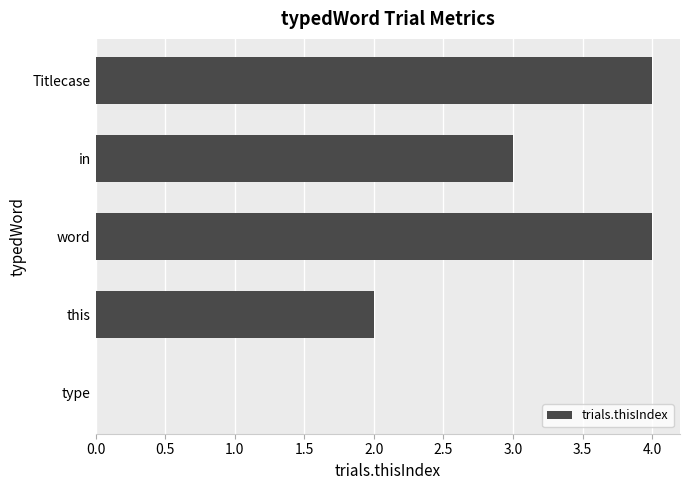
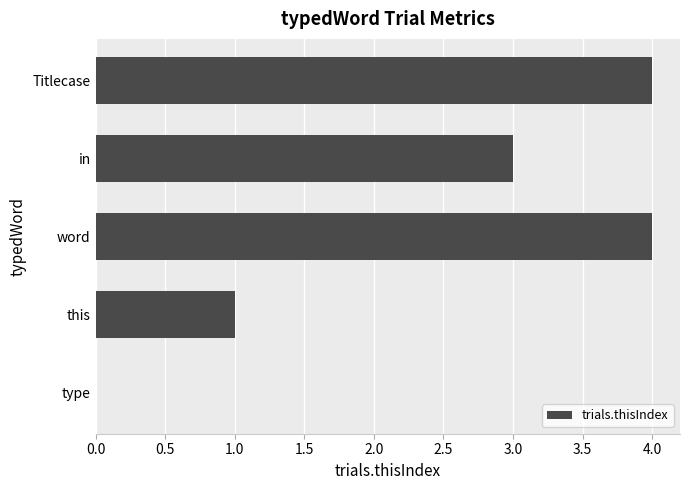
  {
    "Titlecase": 4,
    "in": 3,
    "word": 4,
-   "this": 2,
+   "this": 1,
    "type": 0
  }
